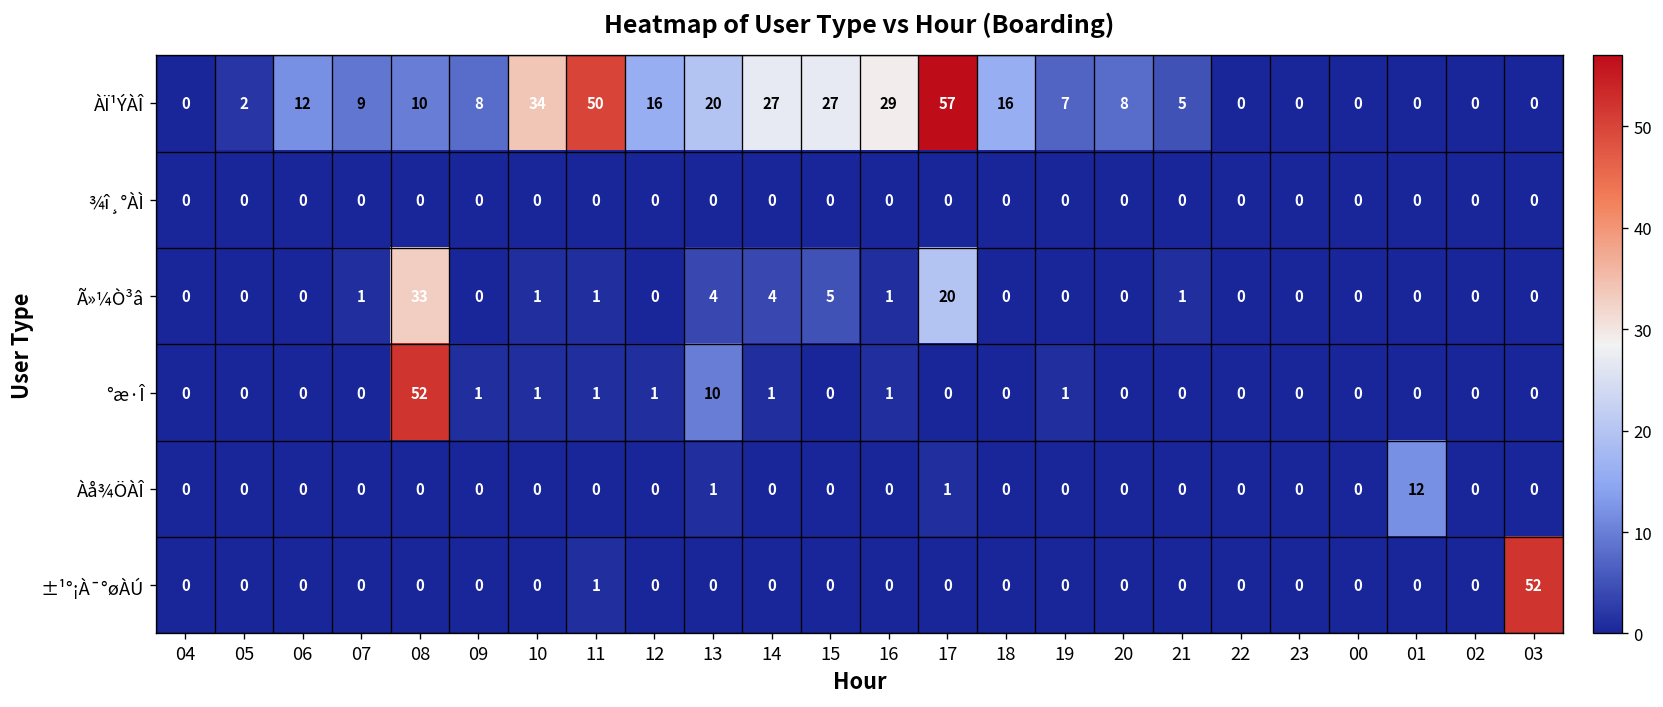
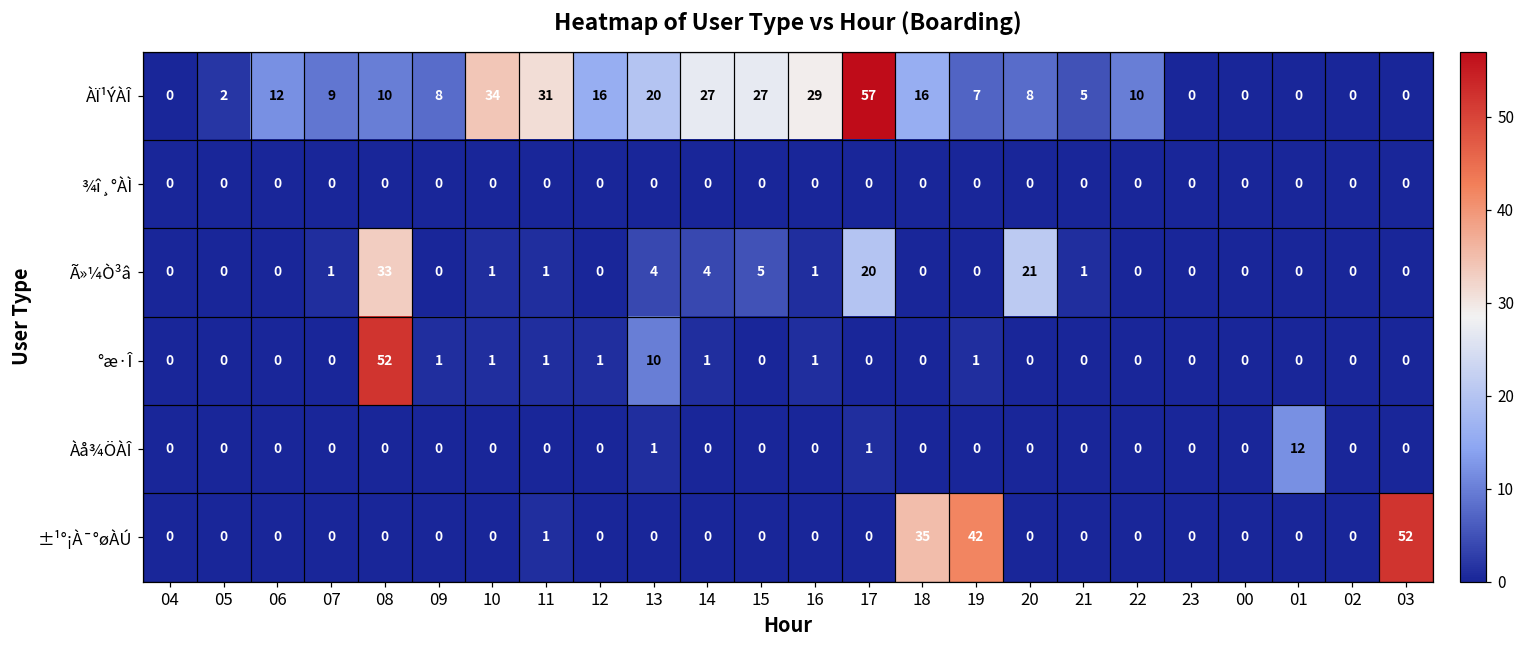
  {
    "ÀÏ¹ÝÀÎ": {
      "04": 0,
      "05": 2,
      "06": 12,
      "07": 9,
      "08": 10,
      "09": 8,
      "10": 34,
-     "11": 50,
+     "11": 31,
      "12": 16,
      "13": 20,
      "14": 27,
      "15": 27,
      "16": 29,
      "17": 57,
      "18": 16,
      "19": 7,
      "20": 8,
      "21": 5,
-     "22": 0,
+     "22": 10,
      "23": 0,
      "00": 0,
      "01": 0,
      "02": 0,
      "03": 0
    },
    "¾î¸°ÀÌ": {
      "04": 0,
      "05": 0,
      "06": 0,
      "07": 0,
      "08": 0,
      "09": 0,
      "10": 0,
      "11": 0,
      "12": 0,
      "13": 0,
      "14": 0,
      "15": 0,
      "16": 0,
      "17": 0,
      "18": 0,
      "19": 0,
      "20": 0,
      "21": 0,
      "22": 0,
      "23": 0,
      "00": 0,
      "01": 0,
      "02": 0,
      "03": 0
    },
    "Ã»¼Ò³â": {
      "04": 0,
      "05": 0,
      "06": 0,
      "07": 1,
      "08": 33,
      "09": 0,
      "10": 1,
      "11": 1,
      "12": 0,
      "13": 4,
      "14": 4,
      "15": 5,
      "16": 1,
      "17": 20,
      "18": 0,
      "19": 0,
-     "20": 0,
+     "20": 21,
      "21": 1,
      "22": 0,
      "23": 0,
      "00": 0,
      "01": 0,
      "02": 0,
      "03": 0
    },
    "°æ·Î": {
      "04": 0,
      "05": 0,
      "06": 0,
      "07": 0,
      "08": 52,
      "09": 1,
      "10": 1,
      "11": 1,
      "12": 1,
      "13": 10,
      "14": 1,
      "15": 0,
      "16": 1,
      "17": 0,
      "18": 0,
      "19": 1,
      "20": 0,
      "21": 0,
      "22": 0,
      "23": 0,
      "00": 0,
      "01": 0,
      "02": 0,
      "03": 0
    },
    "Àå¾ÖÀÎ": {
      "04": 0,
      "05": 0,
      "06": 0,
      "07": 0,
      "08": 0,
      "09": 0,
      "10": 0,
      "11": 0,
      "12": 0,
      "13": 1,
      "14": 0,
      "15": 0,
      "16": 0,
      "17": 1,
      "18": 0,
      "19": 0,
      "20": 0,
      "21": 0,
      "22": 0,
      "23": 0,
      "00": 0,
      "01": 12,
      "02": 0,
      "03": 0
    },
    "±¹°¡À¯°øÀÚ": {
      "04": 0,
      "05": 0,
      "06": 0,
      "07": 0,
      "08": 0,
      "09": 0,
      "10": 0,
      "11": 1,
      "12": 0,
      "13": 0,
      "14": 0,
      "15": 0,
      "16": 0,
      "17": 0,
-     "18": 0,
-     "19": 0,
+     "18": 35,
+     "19": 42,
      "20": 0,
      "21": 0,
      "22": 0,
      "23": 0,
      "00": 0,
      "01": 0,
      "02": 0,
      "03": 52
    }
  }
